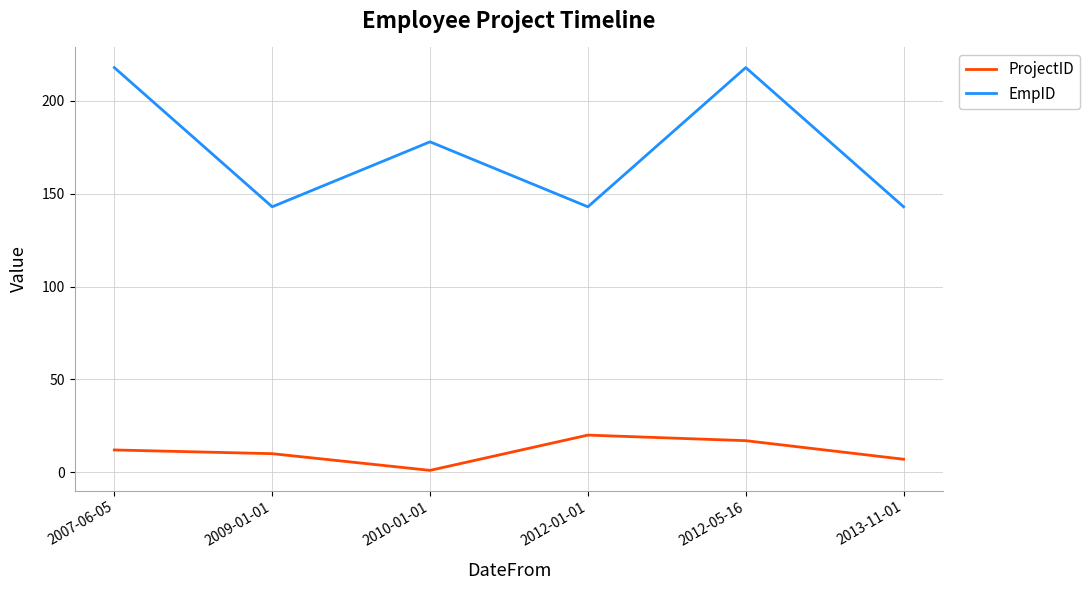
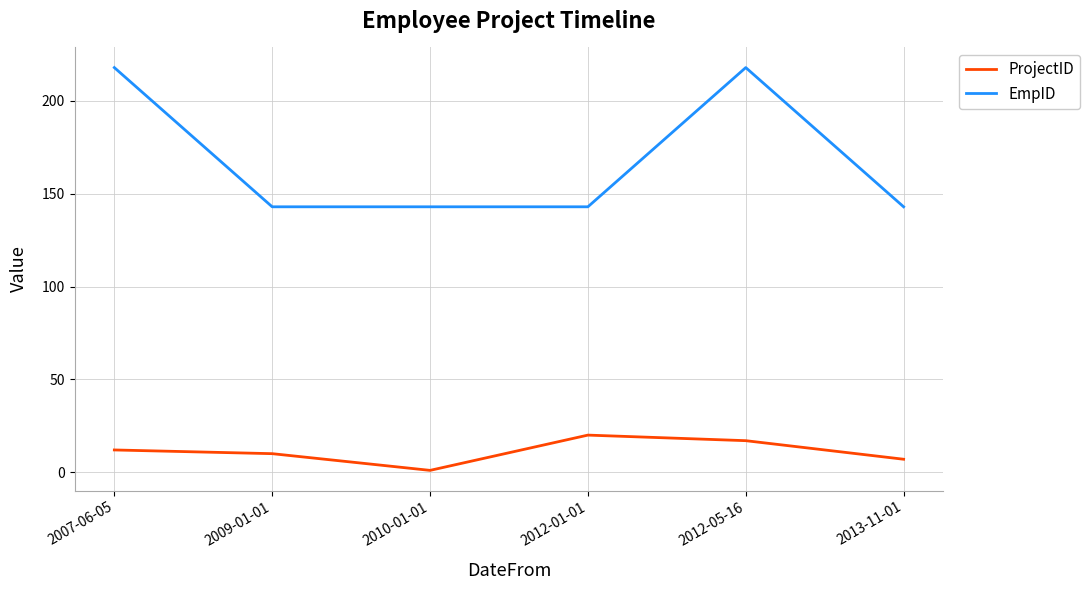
  {
    "ProjectID": {
      "2007-06-05": 12,
      "2009-01-01": 10,
      "2010-01-01": 1,
      "2012-01-01": 20,
      "2012-05-16": 17,
      "2013-11-01": 7
    },
    "EmpID": {
      "2007-06-05": 218,
      "2009-01-01": 143,
-     "2010-01-01": 178,
+     "2010-01-01": 143,
      "2012-01-01": 143,
      "2012-05-16": 218,
      "2013-11-01": 143
    }
  }
